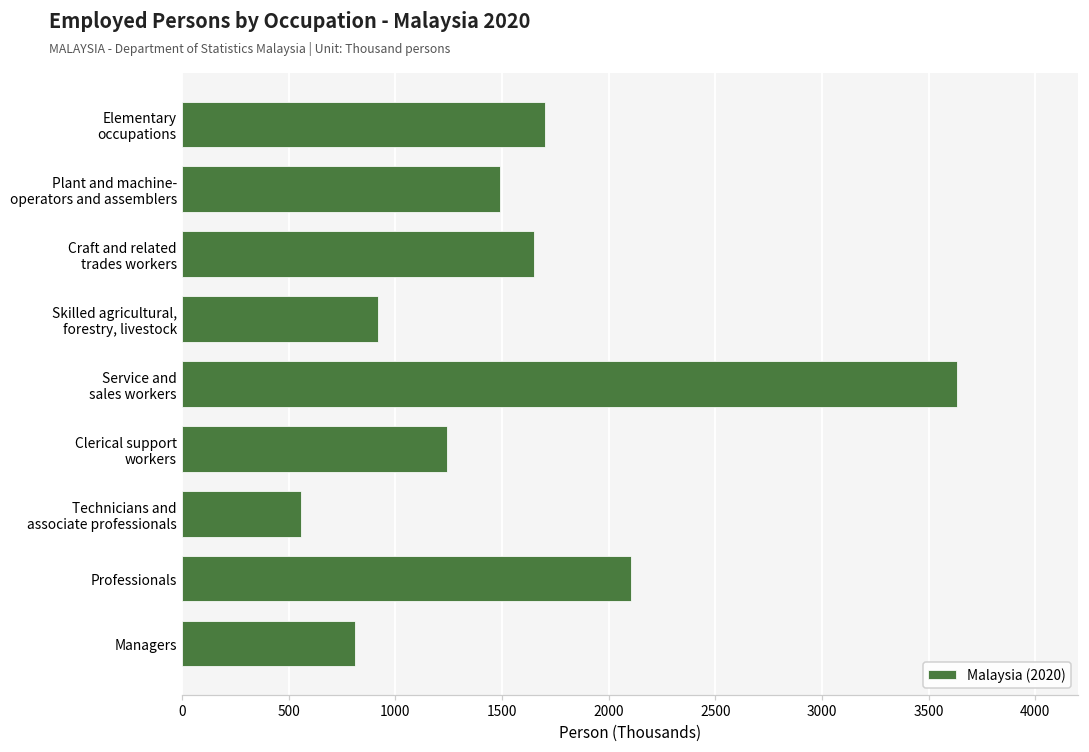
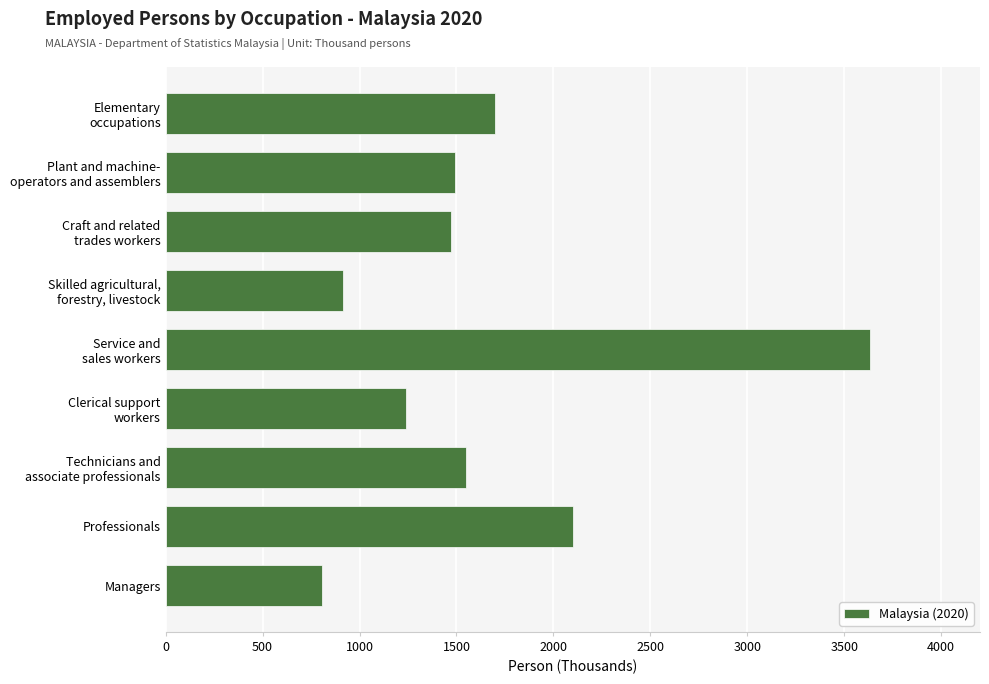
  {
    "Elementary occupations": 1700,
    "Plant and machine- operators and assemblers": 1490,
-   "Craft and related trades workers": 1650,
+   "Craft and related trades workers": 1470,
    "Skilled agricultural, forestry, livestock": 920,
    "Service and sales workers": 3630,
    "Clerical support workers": 1240,
-   "Technicians and associate professionals": 560,
+   "Technicians and associate professionals": 1550,
    "Professionals": 2100,
    "Managers": 810
  }
